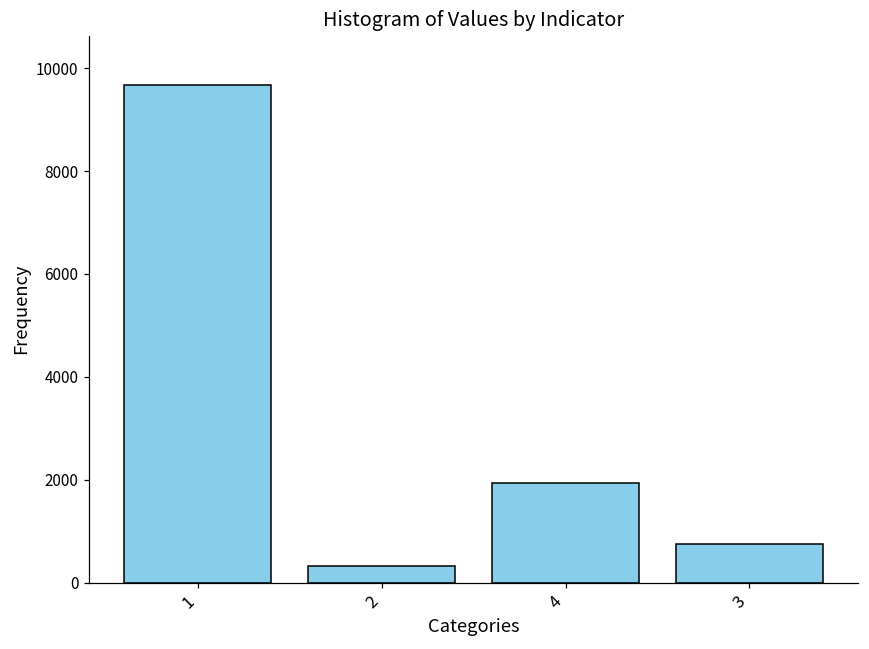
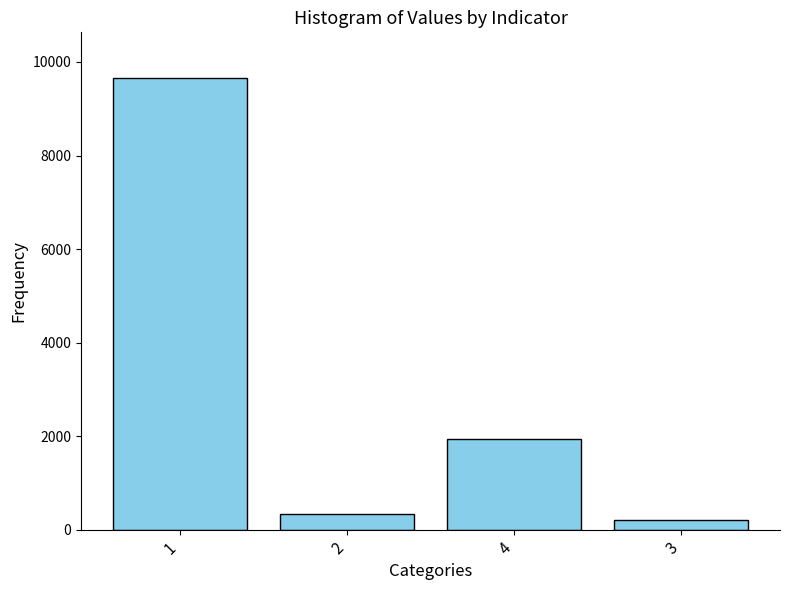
  {
    "1": 9700,
    "2": 300,
    "4": 1900,
-   "3": 800
+   "3": 200
  }
